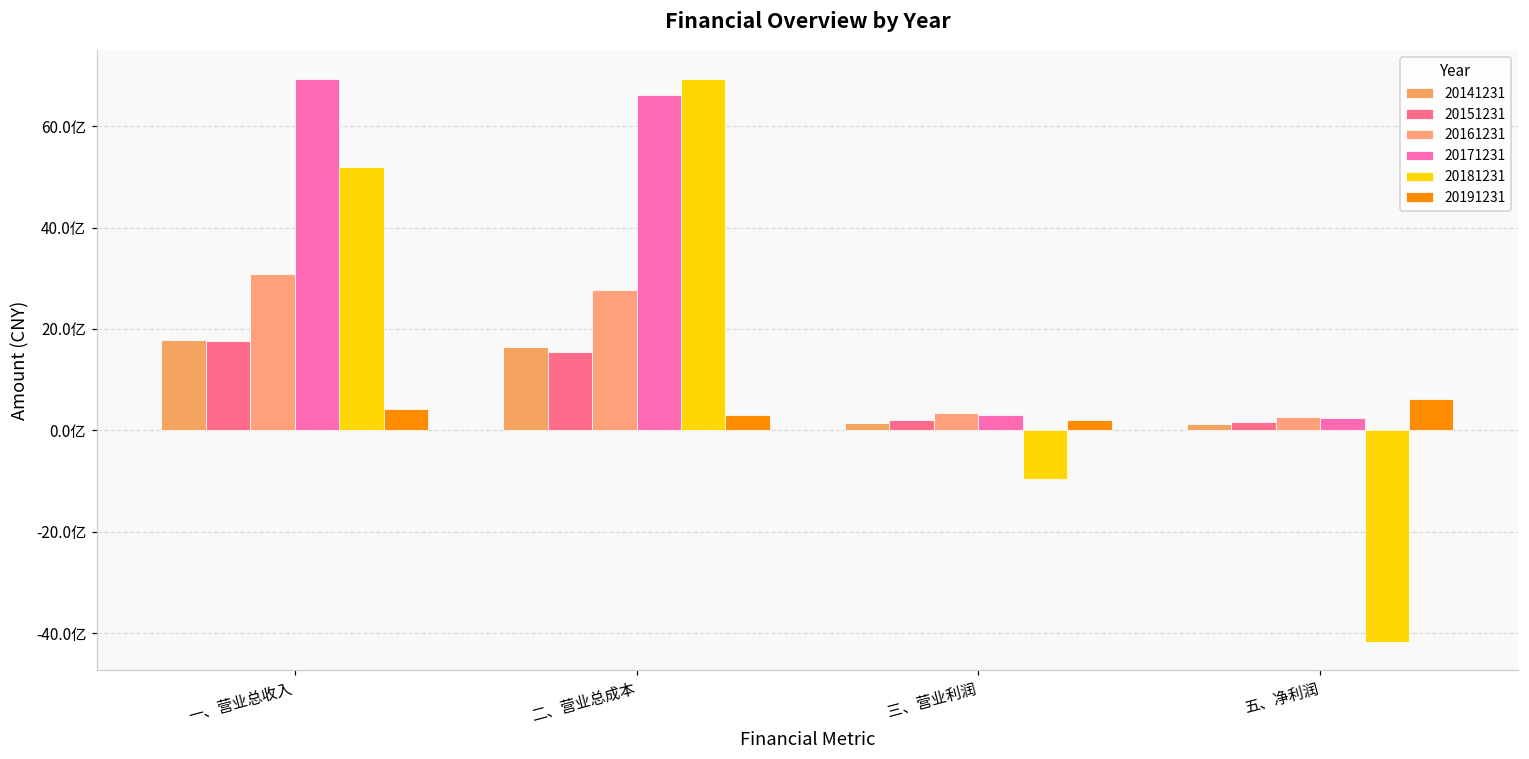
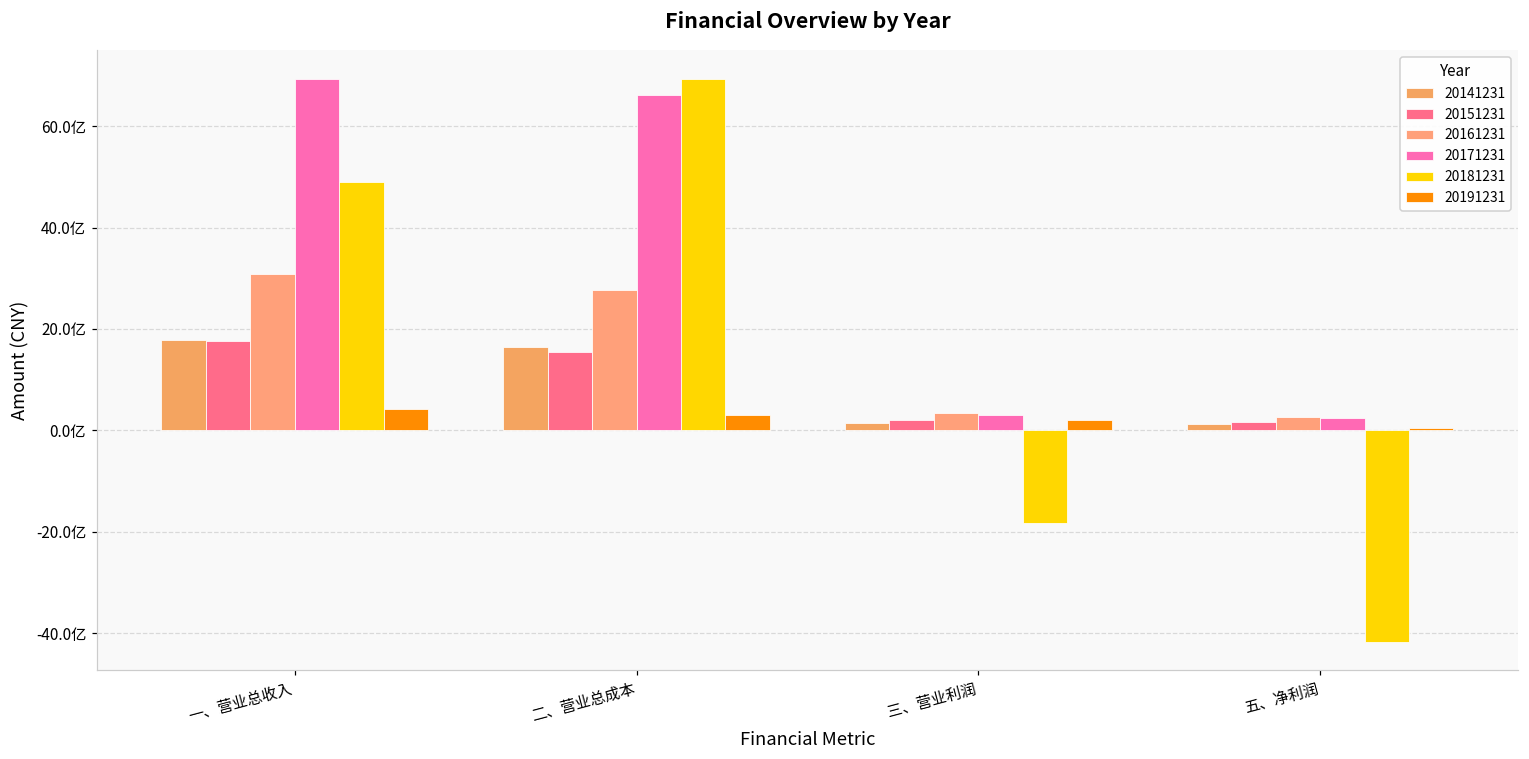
  {
    "20181231": {
-     "一、营业总收入": "52亿",
+     "一、营业总收入": "49亿",
      "二、营业总成本": "69亿",
-     "三、营业利润": "-10亿",
+     "三、营业利润": "-18亿",
      "五、净利润": "-42亿"
    },
    "20191231": {
      "一、营业总收入": "4亿",
      "二、营业总成本": "3亿",
      "三、营业利润": "2亿",
-     "五、净利润": "6亿"
+     "五、净利润": "1亿"
    }
  }
